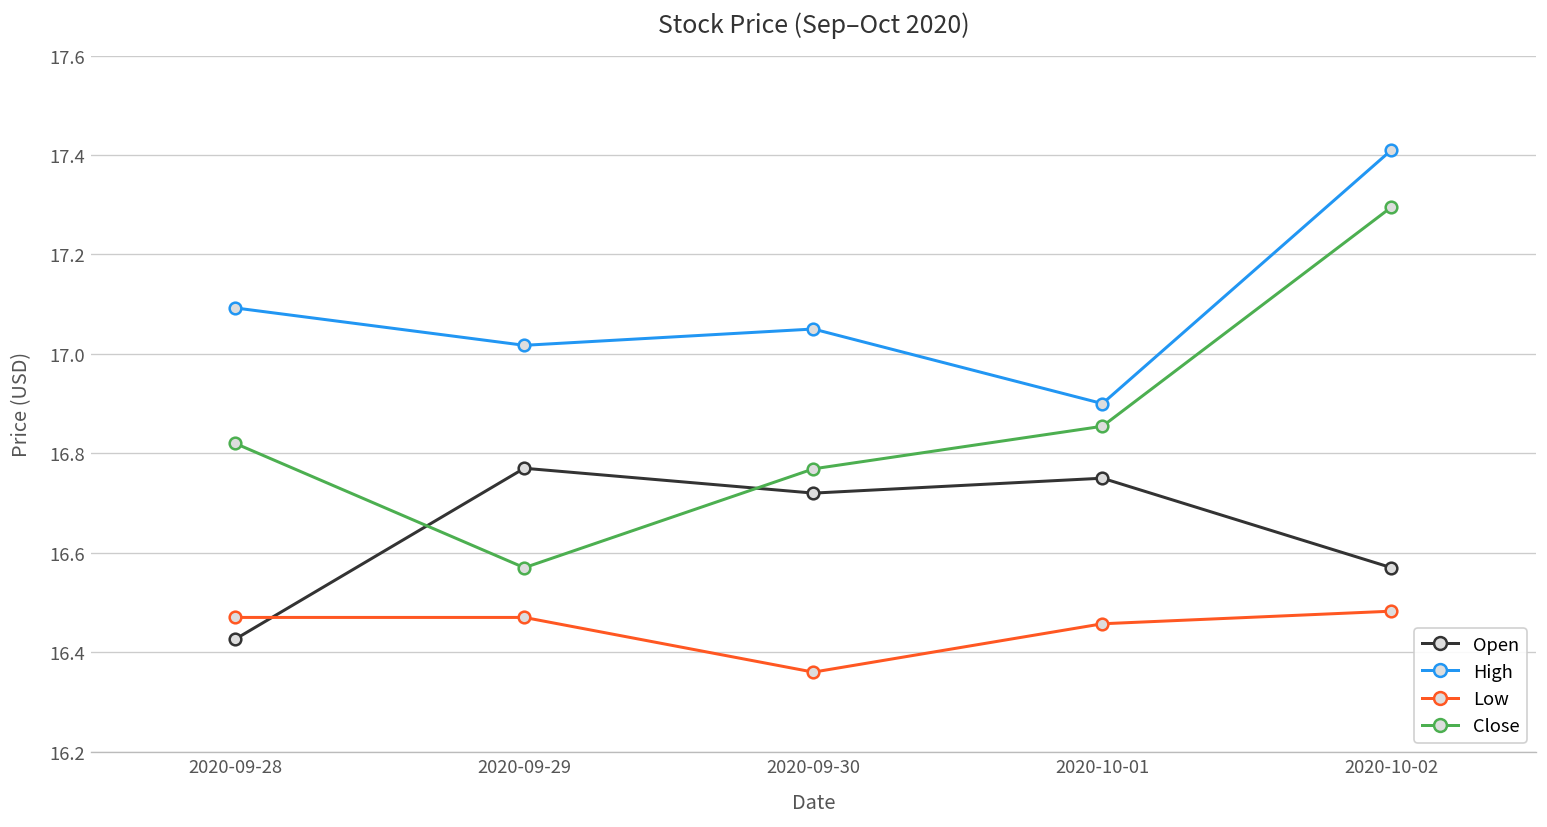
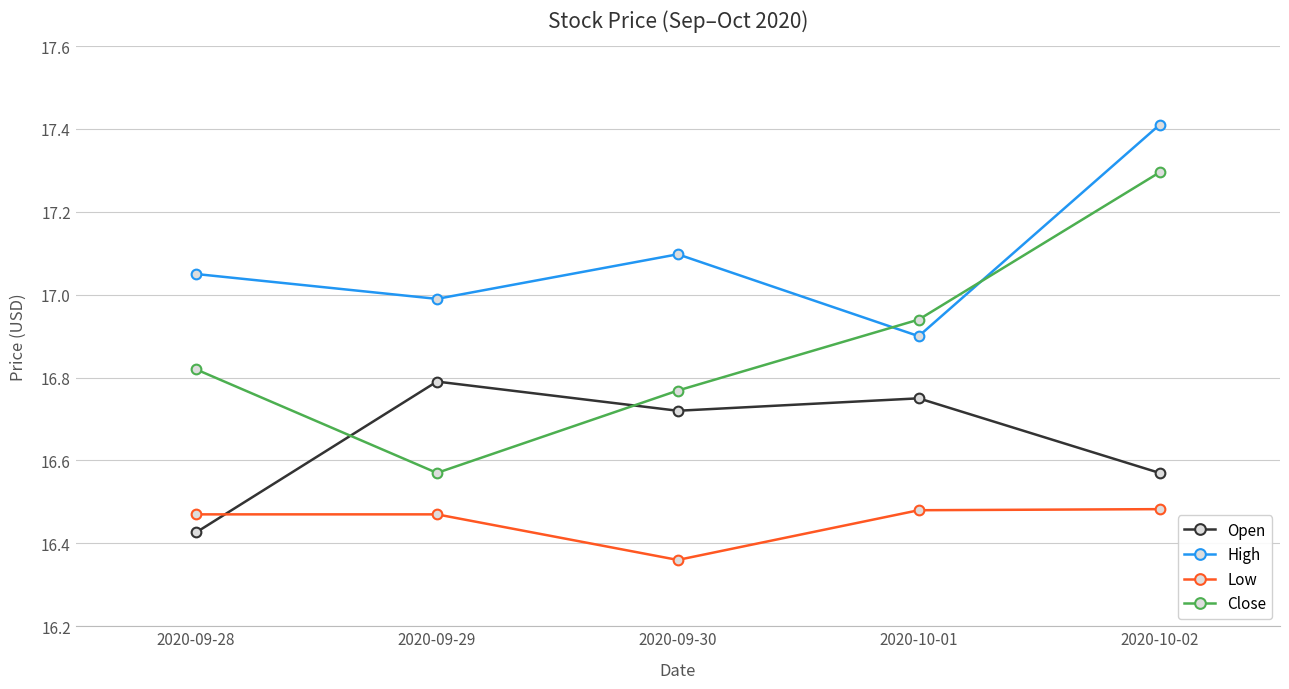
  {
    "Open": {
      "2020-09-28": 16.43,
-     "2020-09-29": 16.77,
+     "2020-09-29": 16.79,
      "2020-09-30": 16.72,
      "2020-10-01": 16.75,
      "2020-10-02": 16.57
    },
    "High": {
-     "2020-09-28": 17.09,
-     "2020-09-29": 17.02,
-     "2020-09-30": 17.05,
+     "2020-09-28": 17.05,
+     "2020-09-29": 16.99,
+     "2020-09-30": 17.10,
      "2020-10-01": 16.90,
      "2020-10-02": 17.41
    },
    "Low": {
      "2020-09-28": 16.47,
      "2020-09-29": 16.47,
      "2020-09-30": 16.36,
-     "2020-10-01": 16.46,
+     "2020-10-01": 16.48,
      "2020-10-02": 16.48
    },
    "Close": {
      "2020-09-28": 16.82,
      "2020-09-29": 16.57,
      "2020-09-30": 16.77,
-     "2020-10-01": 16.85,
+     "2020-10-01": 16.94,
      "2020-10-02": 17.30
    }
  }
